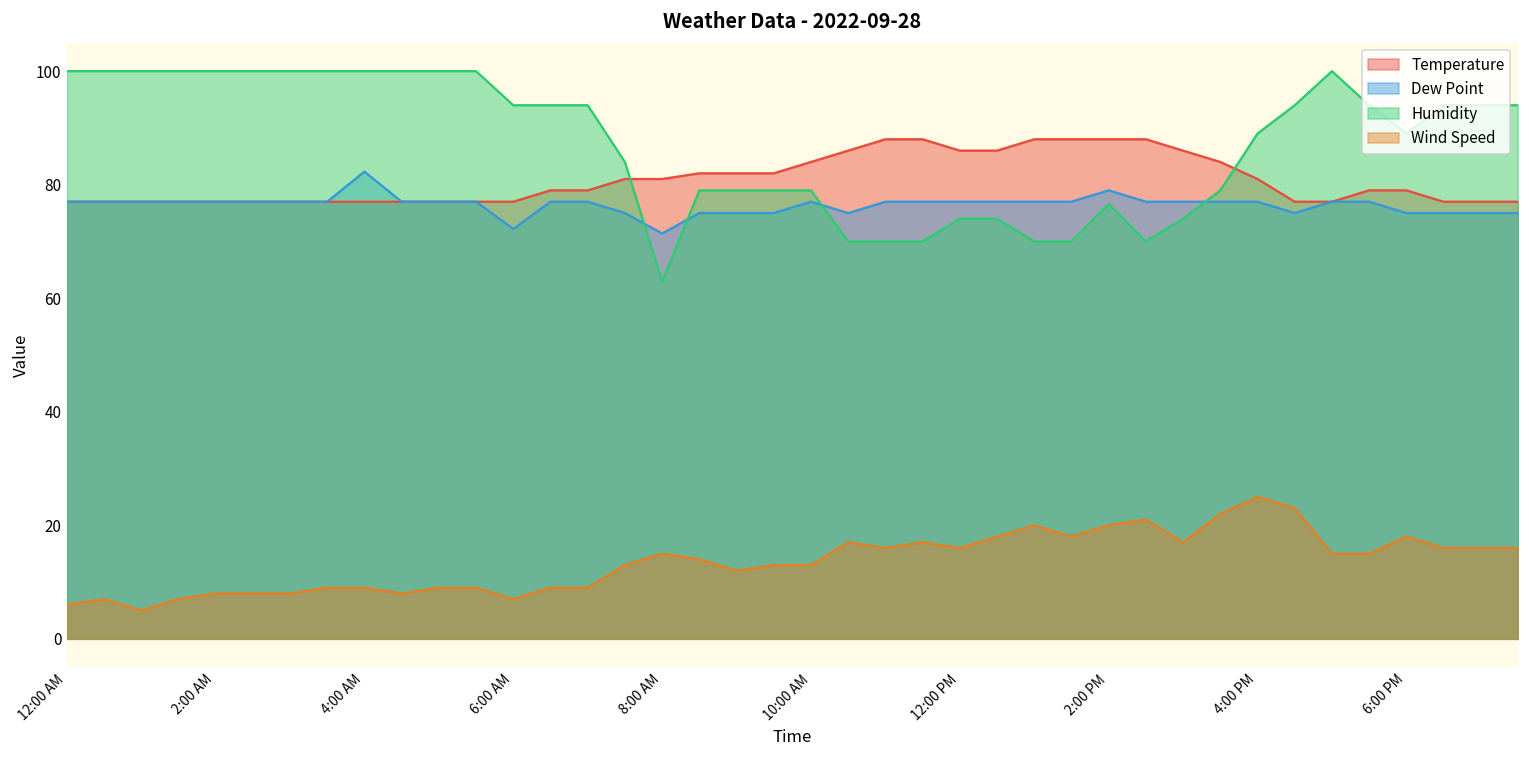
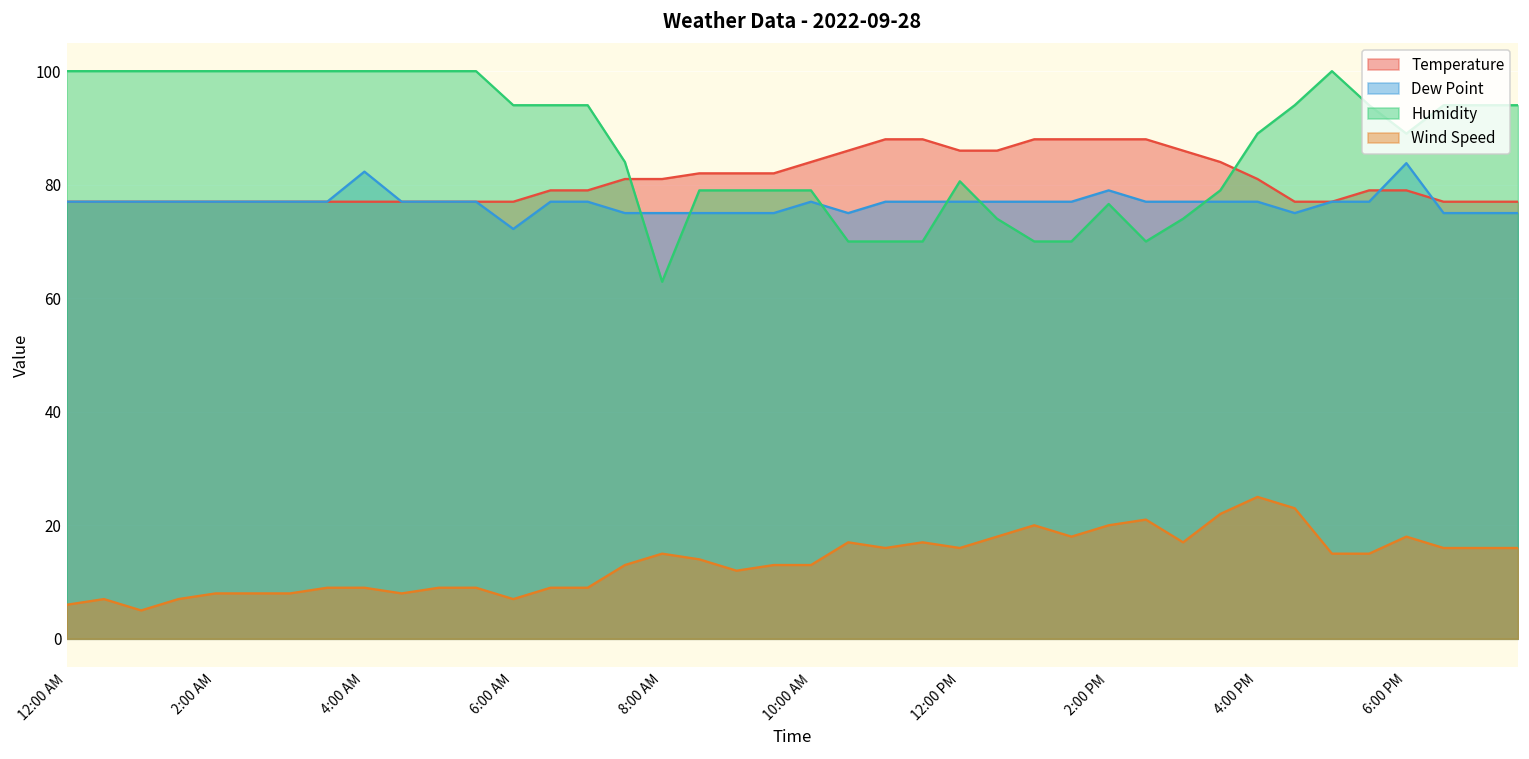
  {
    "Dew Point": {
      "4:00 AM": 82,
      "6:00 AM": 72,
-     "8:00 AM": 71,
+     "8:00 AM": 75,
      "10:00 AM": 77,
      "12:00 PM": 77,
      "2:00 PM": 79,
      "4:00 PM": 77,
-     "6:00 PM": 75
+     "6:00 PM": 84
    },
    "Humidity": {
      "12:00 AM": 100,
      "2:00 AM": 100,
      "4:00 AM": 100,
      "6:00 AM": 94,
      "8:00 AM": 63,
      "10:00 AM": 79,
-     "12:00 PM": 74,
+     "12:00 PM": 81,
      "2:00 PM": 77,
      "4:00 PM": 89
    }
  }
